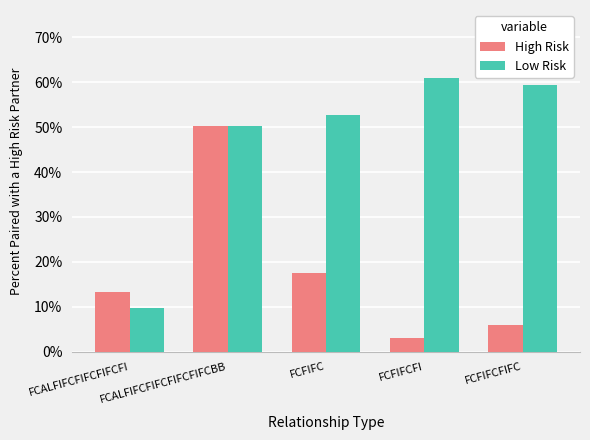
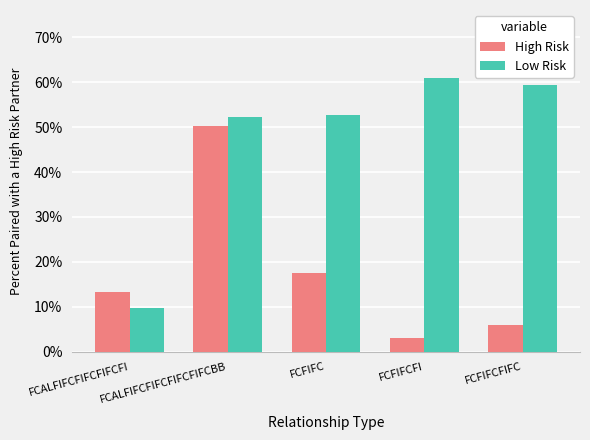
  {
    "High Risk": {
      "FCALFIFCFIFCFIFCFI": "13%",
      "FCALFIFCFIFCFIFCFIFCBB": "50%",
      "FCFIFC": "17%",
      "FCFIFCFI": "3%",
      "FCFIFCFIFC": "6%"
    },
    "Low Risk": {
      "FCALFIFCFIFCFIFCFI": "10%",
-     "FCALFIFCFIFCFIFCFIFCBB": "50%",
+     "FCALFIFCFIFCFIFCFIFCBB": "52%",
      "FCFIFC": "53%",
      "FCFIFCFI": "61%",
      "FCFIFCFIFC": "59%"
    }
  }
